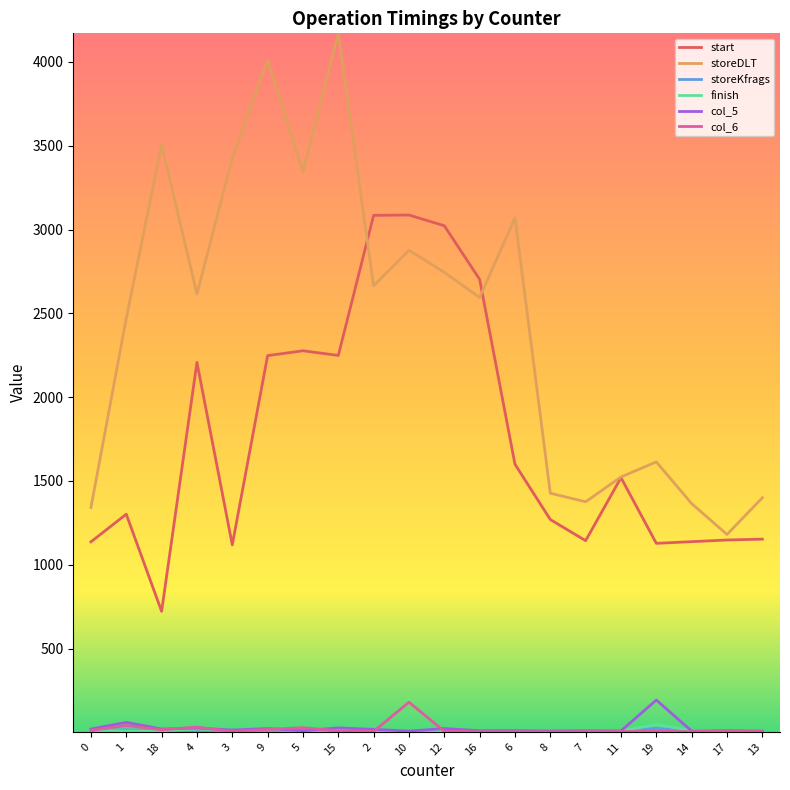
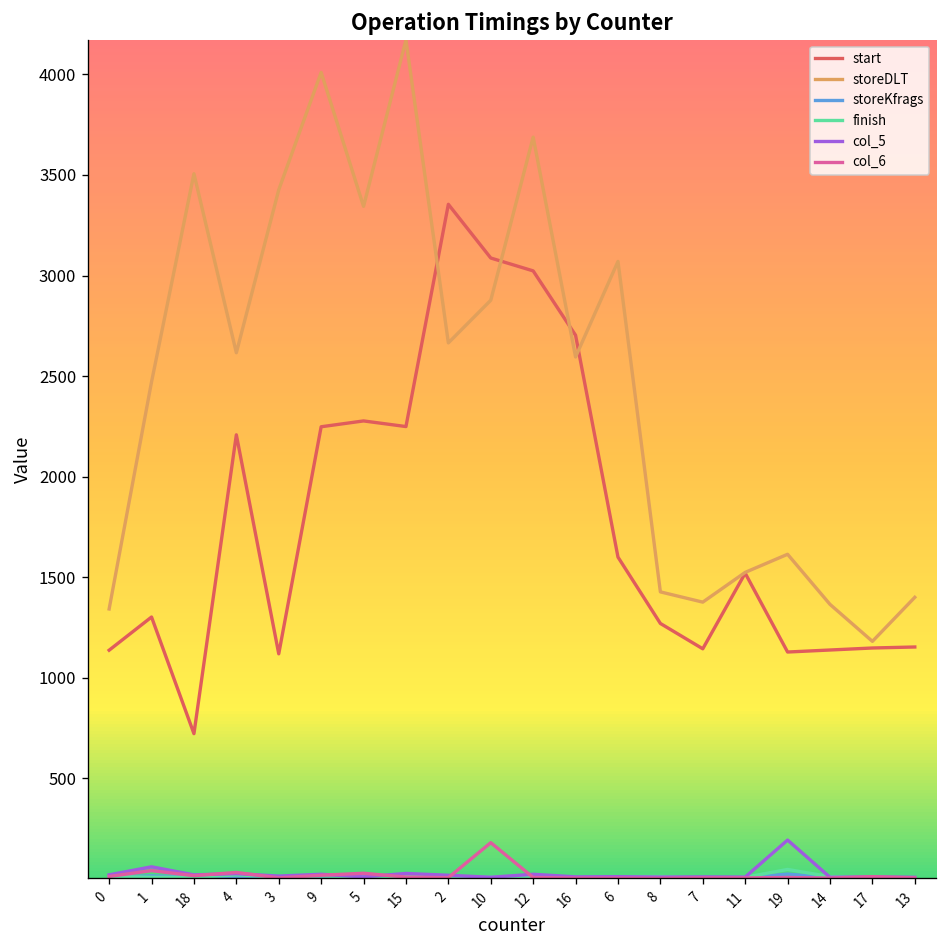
  {
    "start": {
      "0": 1140,
      "1": 1300,
      "18": 720,
      "4": 2210,
      "3": 1120,
      "9": 2250,
      "5": 2280,
      "15": 2250,
-     "2": 3090,
+     "2": 3350,
      "10": 3090,
      "12": 3020,
      "16": 2700,
      "6": 1600,
      "8": 1270,
      "7": 1140,
      "19": 1130,
      "14": 1140,
      "17": 1150,
      "13": 1150
    },
    "storeDLT": {
      "0": 1340,
      "1": 2470,
      "18": 3510,
      "4": 2620,
      "3": 3430,
      "9": 4010,
      "5": 3340,
      "15": 4170,
      "2": 2670,
      "10": 2880,
-     "12": 2750,
+     "12": 3690,
      "16": 2600,
      "6": 3070,
      "8": 1430,
      "7": 1380,
      "19": 1610,
      "14": 1370,
      "17": 1180,
      "13": 1400
    },
    "storeKfrags": {
      "19": 20
    },
    "finish": {
      "19": 50
    },
    "col_5": {
      "1": 60,
      "12": 20,
      "19": 190
    },
    "col_6": {
      "1": 40,
      "10": 180,
      "19": 10
    }
  }
